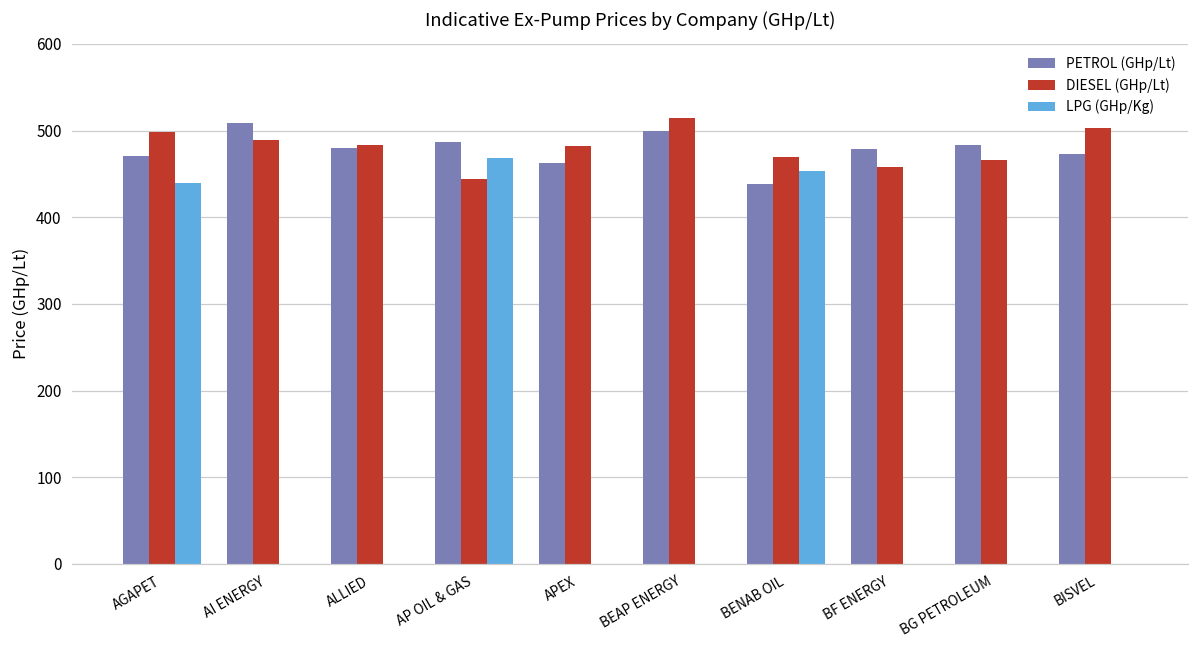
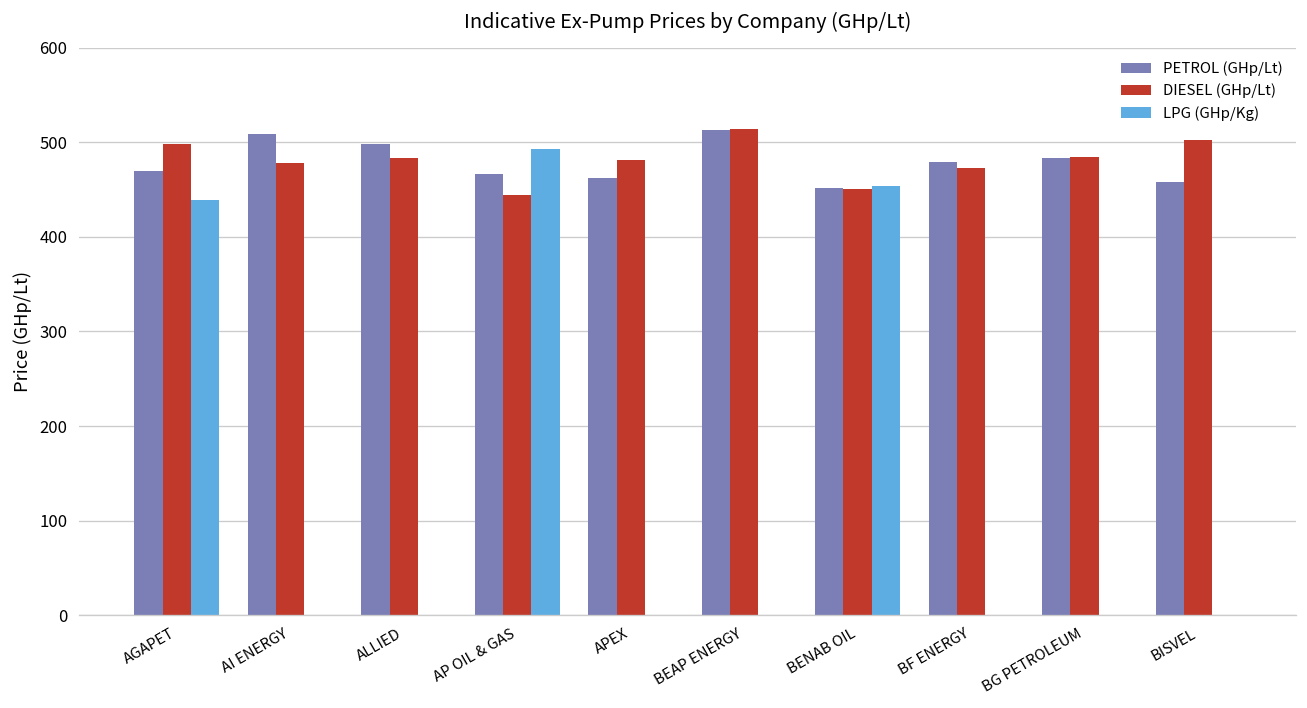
  {
    "PETROL (GHp/Lt)": {
      "AGAPET": 470,
      "AI ENERGY": 510,
-     "ALLIED": 480,
-     "AP OIL & GAS": 490,
+     "ALLIED": 500,
+     "AP OIL & GAS": 470,
      "APEX": 460,
-     "BEAP ENERGY": 500,
-     "BENAB OIL": 440,
+     "BEAP ENERGY": 510,
+     "BENAB OIL": 450,
      "BF ENERGY": 480,
      "BG PETROLEUM": 480,
-     "BISVEL": 470
+     "BISVEL": 460
    },
    "DIESEL (GHp/Lt)": {
      "AGAPET": 500,
-     "AI ENERGY": 490,
+     "AI ENERGY": 480,
      "ALLIED": 480,
      "AP OIL & GAS": 440,
      "APEX": 480,
      "BEAP ENERGY": 510,
-     "BENAB OIL": 470,
-     "BF ENERGY": 460,
-     "BG PETROLEUM": 470,
+     "BENAB OIL": 450,
+     "BF ENERGY": 470,
+     "BG PETROLEUM": 480,
      "BISVEL": 500
    },
    "LPG (GHp/Kg)": {
      "AGAPET": 440,
      "AI ENERGY": 0,
      "ALLIED": 0,
-     "AP OIL & GAS": 470,
+     "AP OIL & GAS": 490,
      "APEX": 0,
      "BEAP ENERGY": 0,
      "BENAB OIL": 450,
      "BF ENERGY": 0,
      "BG PETROLEUM": 0,
      "BISVEL": 0
    }
  }
